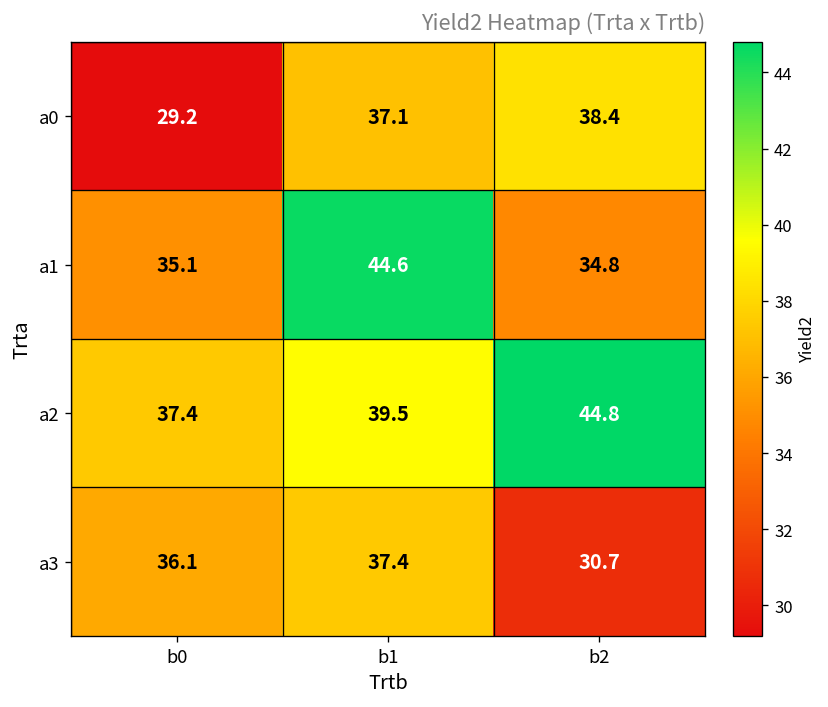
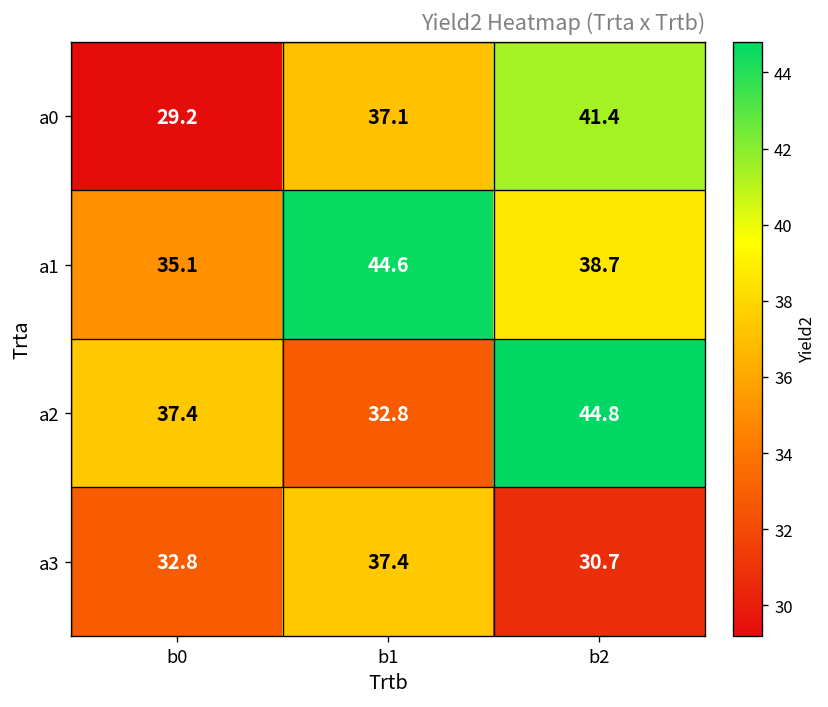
  {
    "a0": {
      "b0": 29.2,
      "b1": 37.1,
-     "b2": 38.4
+     "b2": 41.4
    },
    "a1": {
      "b0": 35.1,
      "b1": 44.6,
-     "b2": 34.8
+     "b2": 38.7
    },
    "a2": {
      "b0": 37.4,
-     "b1": 39.5,
+     "b1": 32.8,
      "b2": 44.8
    },
    "a3": {
-     "b0": 36.1,
+     "b0": 32.8,
      "b1": 37.4,
      "b2": 30.7
    }
  }
